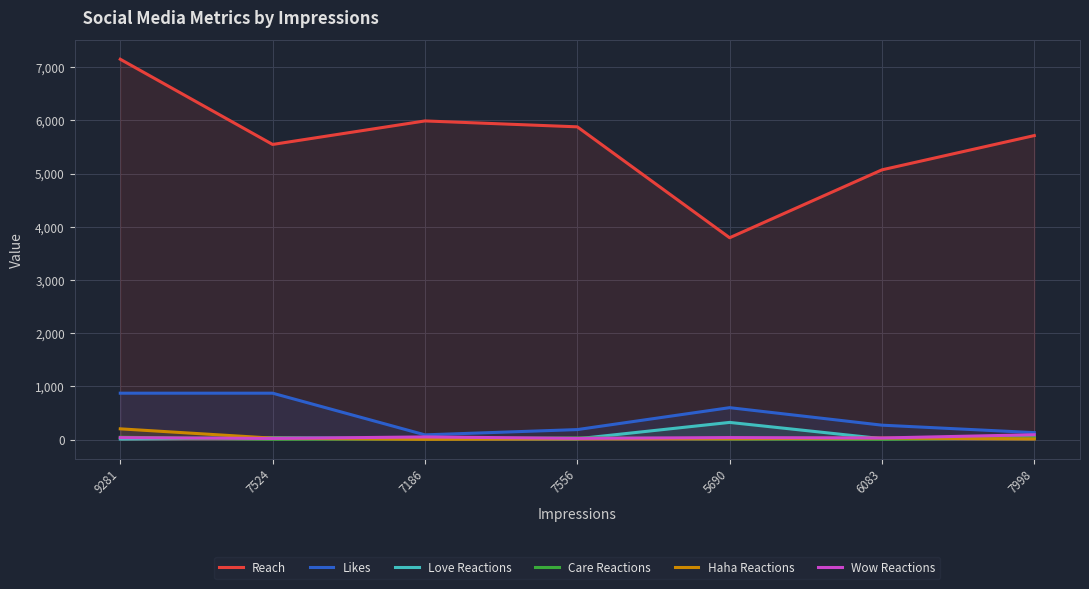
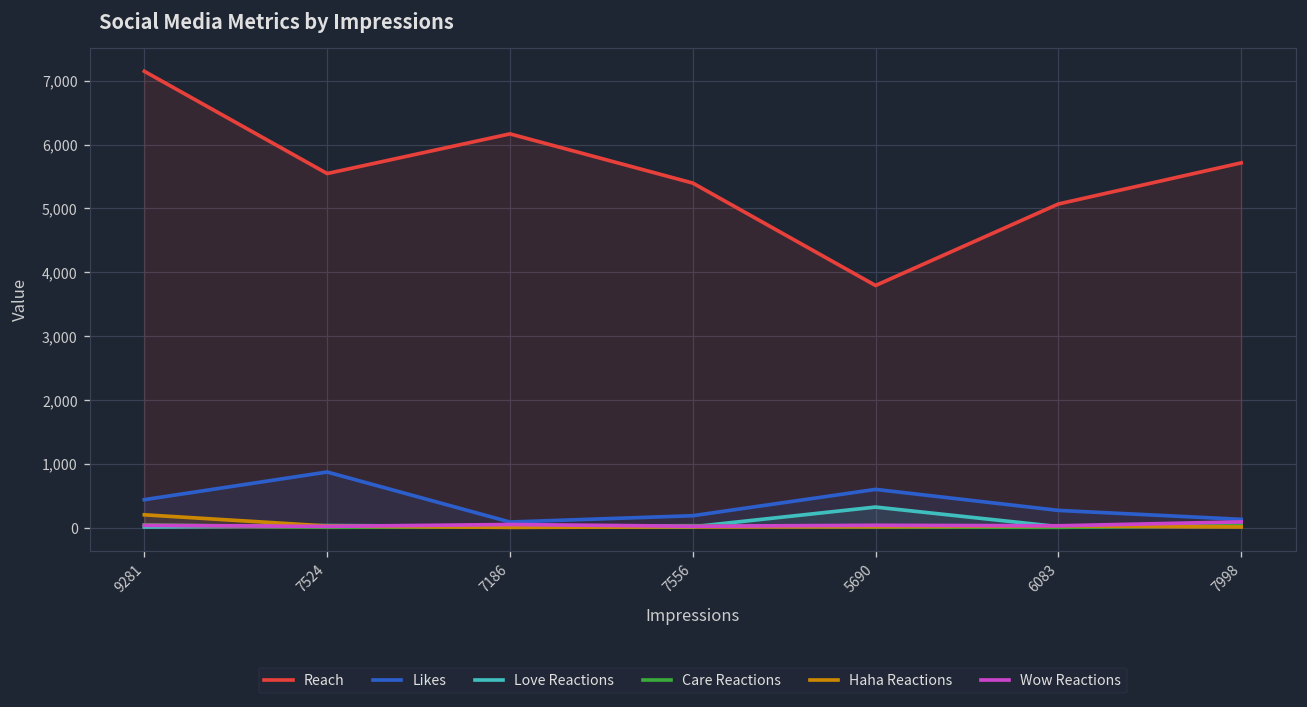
  {
    "Reach": {
      "9281": "7,100",
      "7524": "5,500",
-     "7186": "6,000",
-     "7556": "5,900",
+     "7186": "6,200",
+     "7556": "5,400",
      "5690": "3,800",
      "6083": "5,100",
      "7998": "5,700"
    },
    "Likes": {
-     "9281": "900",
+     "9281": "400",
      "7524": "900",
      "7556": "200",
      "5690": "600",
      "6083": "300"
    },
    "Love Reactions": {
      "5690": "300"
    },
    "Haha Reactions": {
      "9281": "200"
    }
  }
